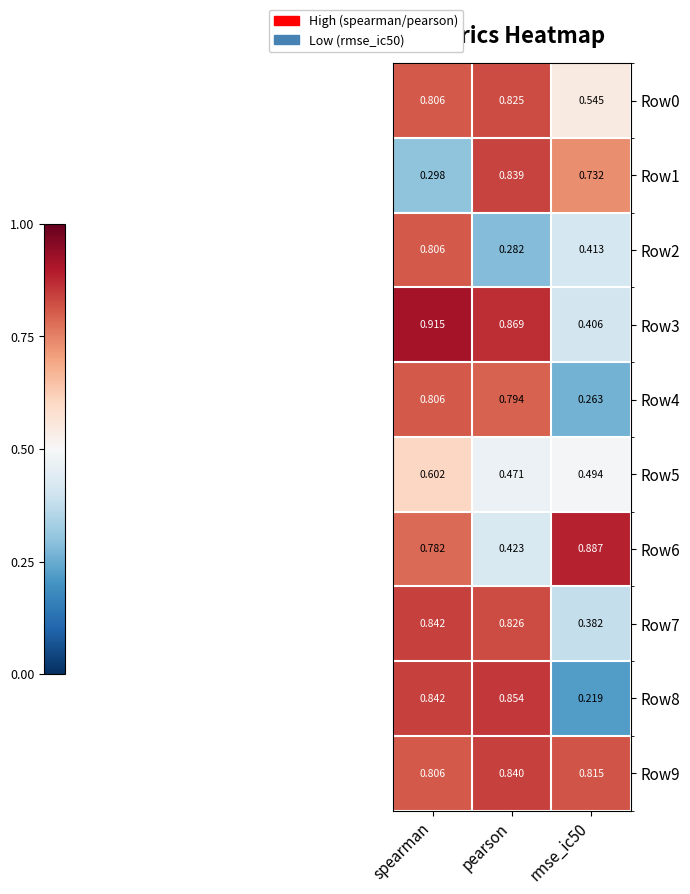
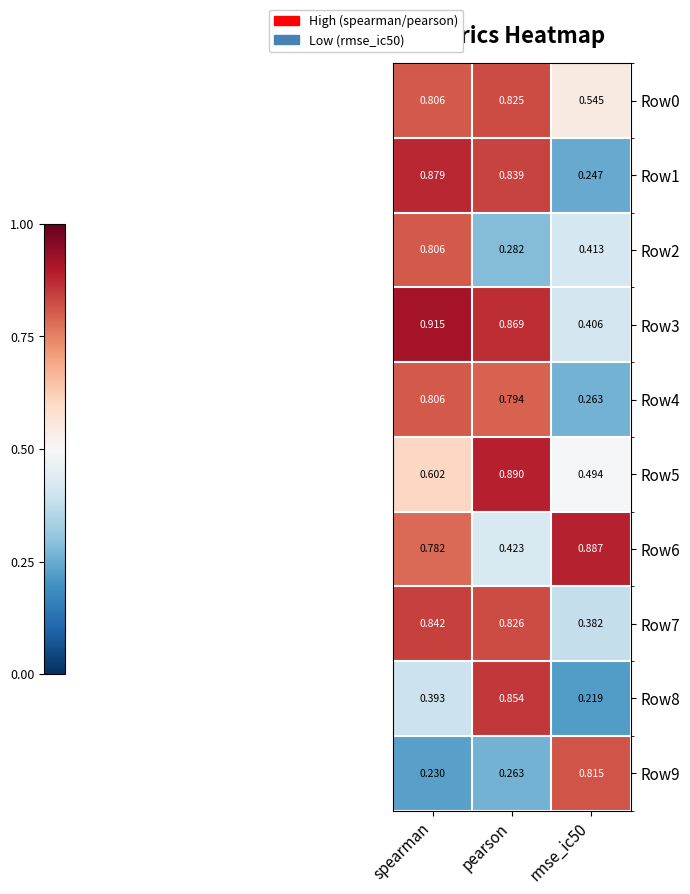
  {
    "Row0": {
      "spearman": 0.806,
      "pearson": 0.825,
      "rmse_ic50": 0.545
    },
    "Row1": {
-     "spearman": 0.298,
+     "spearman": 0.879,
      "pearson": 0.839,
-     "rmse_ic50": 0.732
+     "rmse_ic50": 0.247
    },
    "Row2": {
      "spearman": 0.806,
      "pearson": 0.282,
      "rmse_ic50": 0.413
    },
    "Row3": {
      "spearman": 0.915,
      "pearson": 0.869,
      "rmse_ic50": 0.406
    },
    "Row4": {
      "spearman": 0.806,
      "pearson": 0.794,
      "rmse_ic50": 0.263
    },
    "Row5": {
      "spearman": 0.602,
-     "pearson": 0.471,
+     "pearson": 0.890,
      "rmse_ic50": 0.494
    },
    "Row6": {
      "spearman": 0.782,
      "pearson": 0.423,
      "rmse_ic50": 0.887
    },
    "Row7": {
      "spearman": 0.842,
      "pearson": 0.826,
      "rmse_ic50": 0.382
    },
    "Row8": {
-     "spearman": 0.842,
+     "spearman": 0.393,
      "pearson": 0.854,
      "rmse_ic50": 0.219
    },
    "Row9": {
-     "spearman": 0.806,
-     "pearson": 0.840,
+     "spearman": 0.230,
+     "pearson": 0.263,
      "rmse_ic50": 0.815
    }
  }
